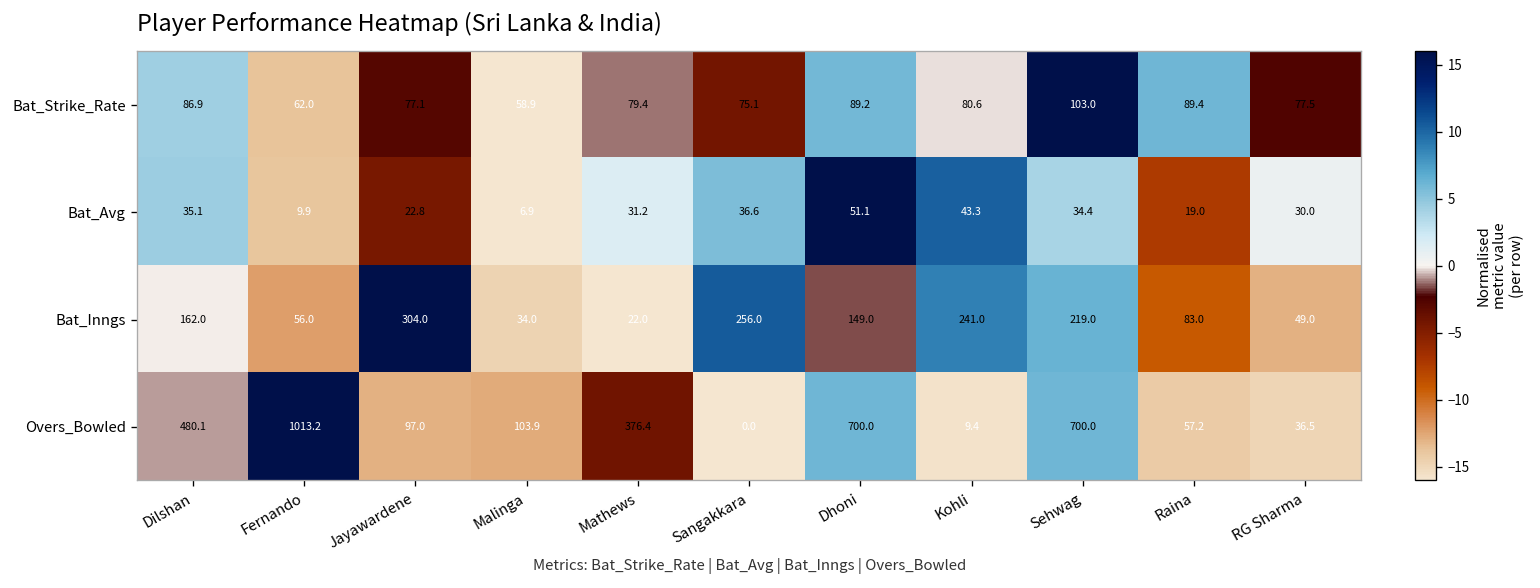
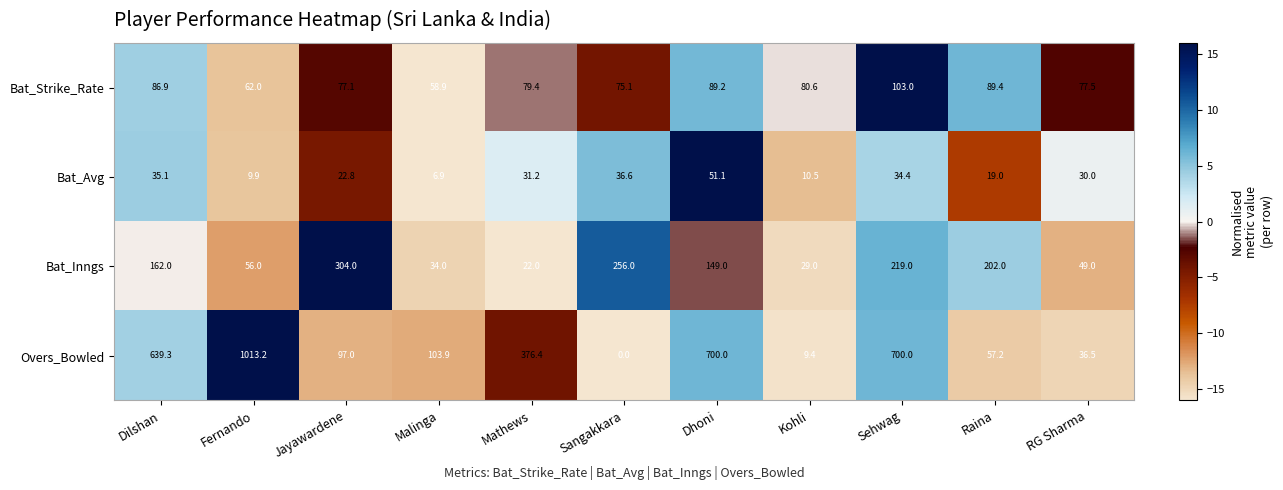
  {
    "Bat_Strike_Rate": {
      "Dilshan": 86.9,
      "Fernando": 62.0,
      "Jayawardene": 77.1,
      "Mathews": 79.4,
      "Sangakkara": 75.1,
      "Dhoni": 89.2,
      "Kohli": 80.6,
      "Sehwag": 103.0,
      "Raina": 89.4,
      "RG Sharma": 77.5
    },
    "Bat_Avg": {
      "Dilshan": 35.1,
      "Fernando": 9.9,
      "Jayawardene": 22.8,
      "Mathews": 31.2,
      "Sangakkara": 36.6,
      "Dhoni": 51.1,
-     "Kohli": 43.3,
+     "Kohli": 10.5,
      "Sehwag": 34.4,
      "Raina": 19.0,
      "RG Sharma": 30.0
    },
    "Bat_Inngs": {
      "Dilshan": 162.0,
      "Fernando": 56.0,
      "Jayawardene": 304.0,
      "Malinga": 34.0,
      "Sangakkara": 256.0,
      "Dhoni": 149.0,
-     "Kohli": 241.0,
+     "Kohli": 29.0,
      "Sehwag": 219.0,
-     "Raina": 83.0,
+     "Raina": 202.0,
      "RG Sharma": 49.0
    },
    "Overs_Bowled": {
-     "Dilshan": 480.1,
+     "Dilshan": 639.3,
      "Fernando": 1013.2,
      "Jayawardene": 97.0,
      "Malinga": 103.9,
      "Mathews": 376.4,
      "Dhoni": 700.0,
      "Kohli": 9.4,
      "Sehwag": 700.0,
      "Raina": 57.2,
      "RG Sharma": 36.5
    }
  }
